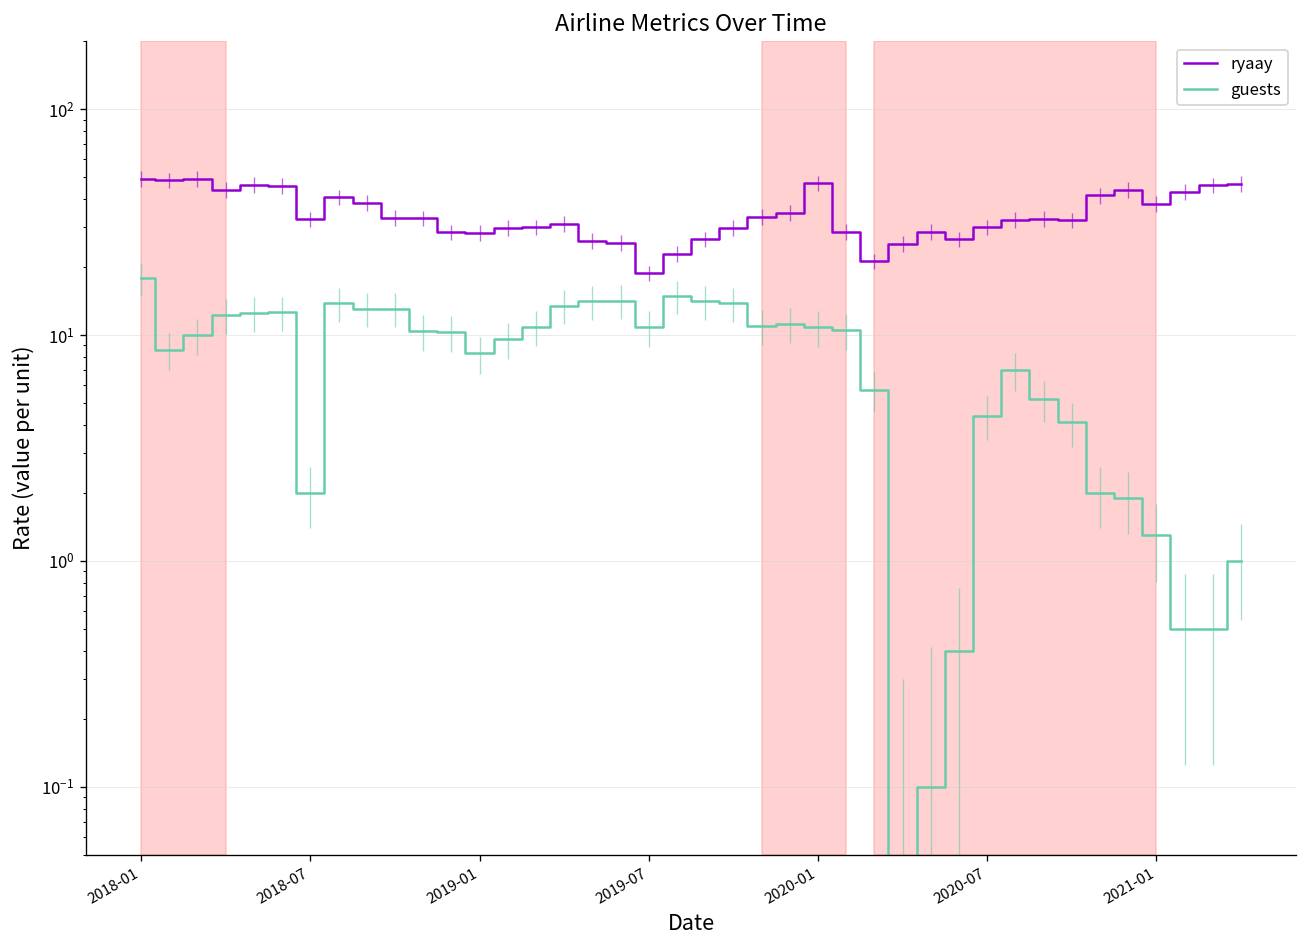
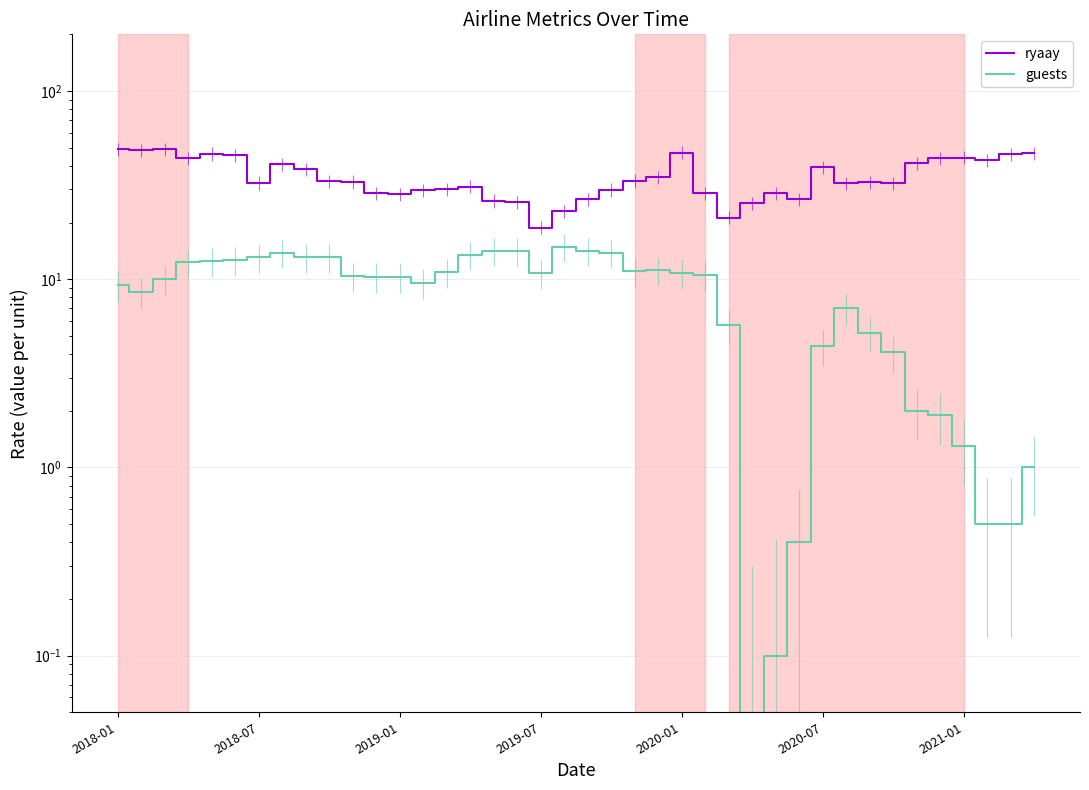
  {
    "ryaay": {
      "2018-01": 49,
      "2018-07": 33,
      "2019-01": 28,
      "2019-07": 19,
      "2020-01": 47,
-     "2020-07": 30,
-     "2021-01": 38
+     "2020-07": 39,
+     "2021-01": 44
    },
    "guests": {
-     "2018-01": 18,
-     "2018-07": 2.0,
-     "2019-01": 8,
+     "2018-01": 9,
+     "2018-07": 13,
+     "2019-01": 10,
      "2019-07": 11,
      "2020-01": 11,
      "2020-07": 4.4,
      "2021-01": 1.3
    }
  }
